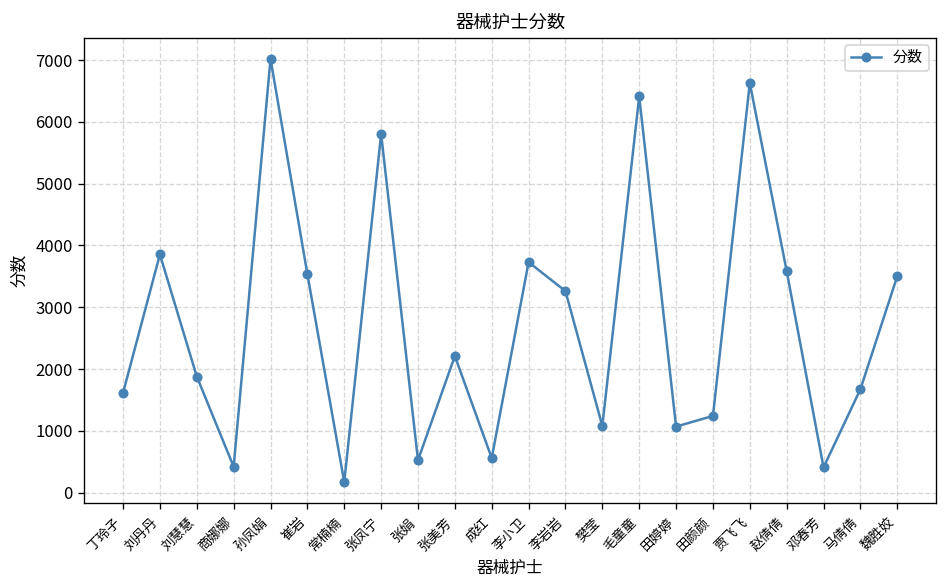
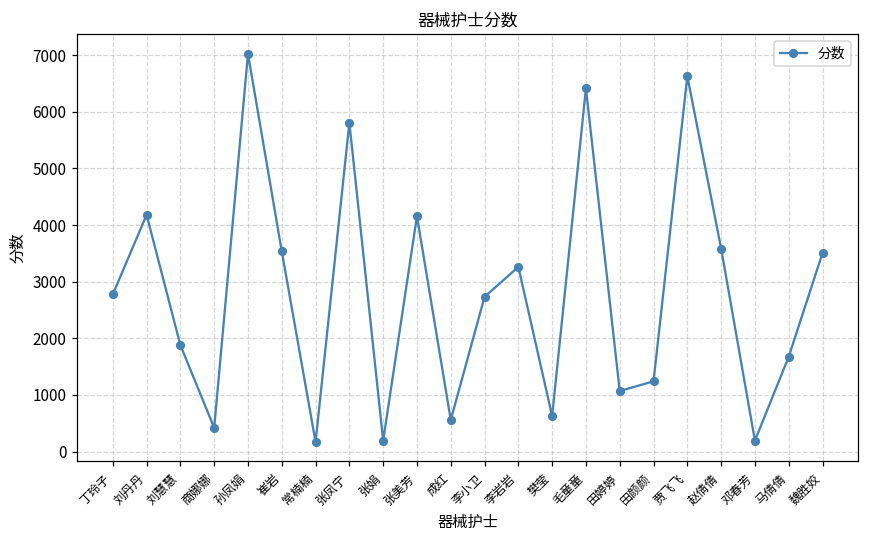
  {
-   "丁玲子": 1600,
-   "刘丹丹": 3900,
+   "丁玲子": 2800,
+   "刘丹丹": 4200,
    "刘慧慧": 1900,
    "商娜娜": 400,
    "孙凤娟": 7000,
    "崔岩": 3500,
    "常楠楠": 200,
    "张凤宁": 5800,
-   "张娟": 500,
-   "张美芳": 2200,
+   "张娟": 200,
+   "张美芳": 4200,
    "成红": 600,
-   "李小卫": 3700,
+   "李小卫": 2700,
    "李岩岩": 3300,
-   "樊莹": 1100,
+   "樊莹": 600,
    "毛童童": 6400,
    "田婷婷": 1100,
    "田颜颜": 1200,
    "贾飞飞": 6600,
    "赵倩倩": 3600,
-   "邓春芳": 400,
+   "邓春芳": 200,
    "马倩倩": 1700,
    "魏胜姣": 3500
  }
